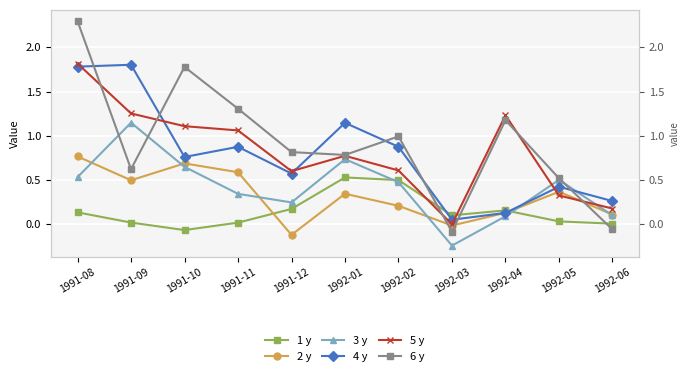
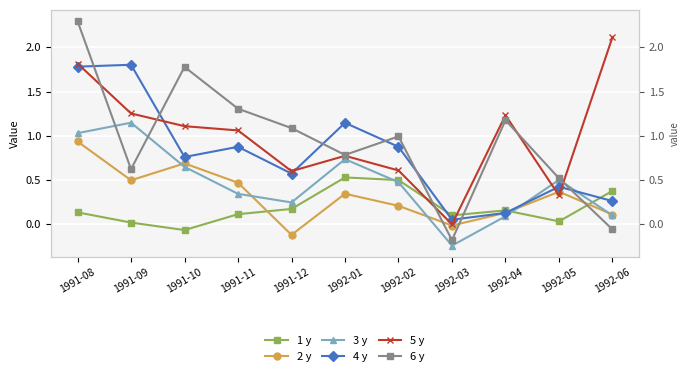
  {
    "1 y": {
      "1991-08": 0.1,
      "1991-09": 0.0,
      "1991-10": -0.1,
-     "1991-11": 0.0,
+     "1991-11": 0.1,
      "1991-12": 0.2,
      "1992-01": 0.5,
      "1992-03": 0.1,
      "1992-05": 0.0,
-     "1992-06": 0.0
+     "1992-06": 0.4
    },
    "2 y": {
-     "1991-08": 0.8,
+     "1991-08": 0.9,
      "1991-09": 0.5,
      "1991-10": 0.7,
-     "1991-11": 0.6,
+     "1991-11": 0.5,
      "1991-12": -0.1,
      "1992-01": 0.3,
      "1992-02": 0.2,
      "1992-05": 0.4
    },
    "3 y": {
-     "1991-08": 0.5,
+     "1991-08": 1.0,
      "1991-09": 1.1,
      "1991-10": 0.6,
      "1991-11": 0.3,
      "1991-12": 0.2,
      "1992-01": 0.7,
      "1992-03": -0.2,
      "1992-04": 0.1
    },
    "4 y": {
      "1991-08": 1.8,
      "1991-09": 1.8,
      "1991-10": 0.8,
      "1991-11": 0.9,
      "1992-01": 1.1,
      "1992-02": 0.9,
      "1992-03": 0.1,
      "1992-05": 0.4,
      "1992-06": 0.3
    },
    "5 y": {
      "1991-08": 1.8,
      "1991-09": 1.3,
      "1991-10": 1.1,
      "1991-11": 1.1,
      "1992-02": 0.6,
      "1992-04": 1.2,
      "1992-05": 0.3,
-     "1992-06": 0.2
+     "1992-06": 2.1
    },
    "6 y": {
      "1991-08": 2.3,
      "1991-09": 0.6,
      "1991-10": 1.8,
      "1991-11": 1.3,
-     "1991-12": 0.8,
+     "1991-12": 1.1,
      "1992-02": 1.0,
-     "1992-03": -0.1,
+     "1992-03": -0.2,
      "1992-04": 1.2,
      "1992-06": -0.1
    }
  }
